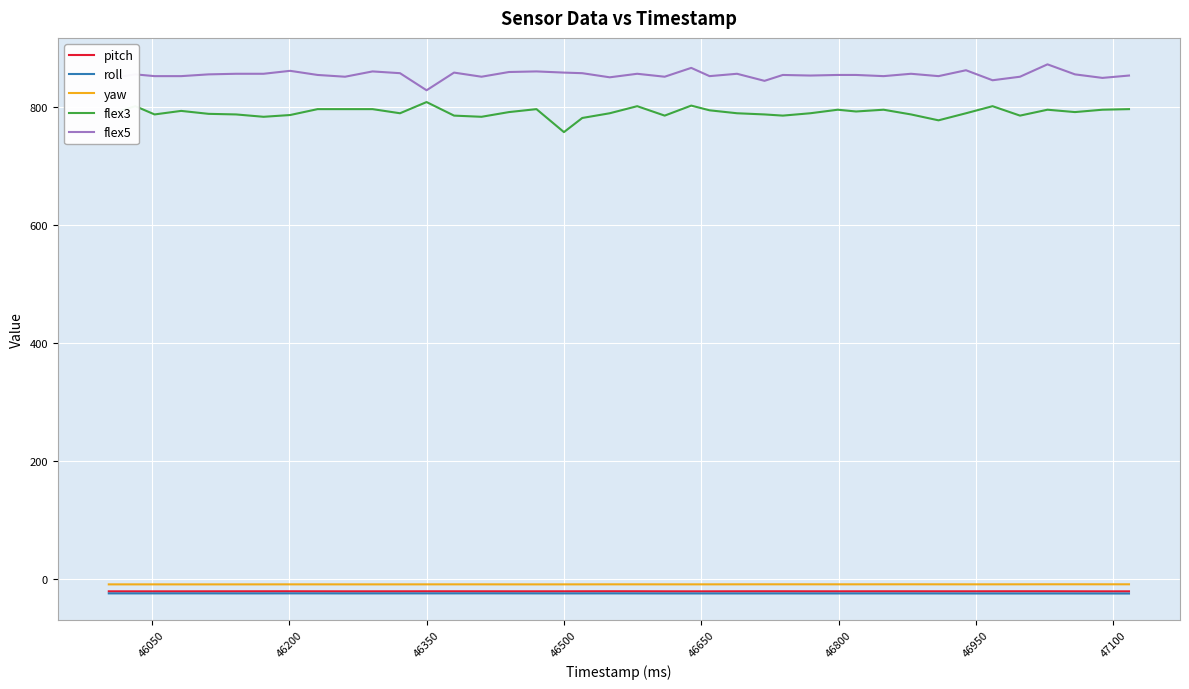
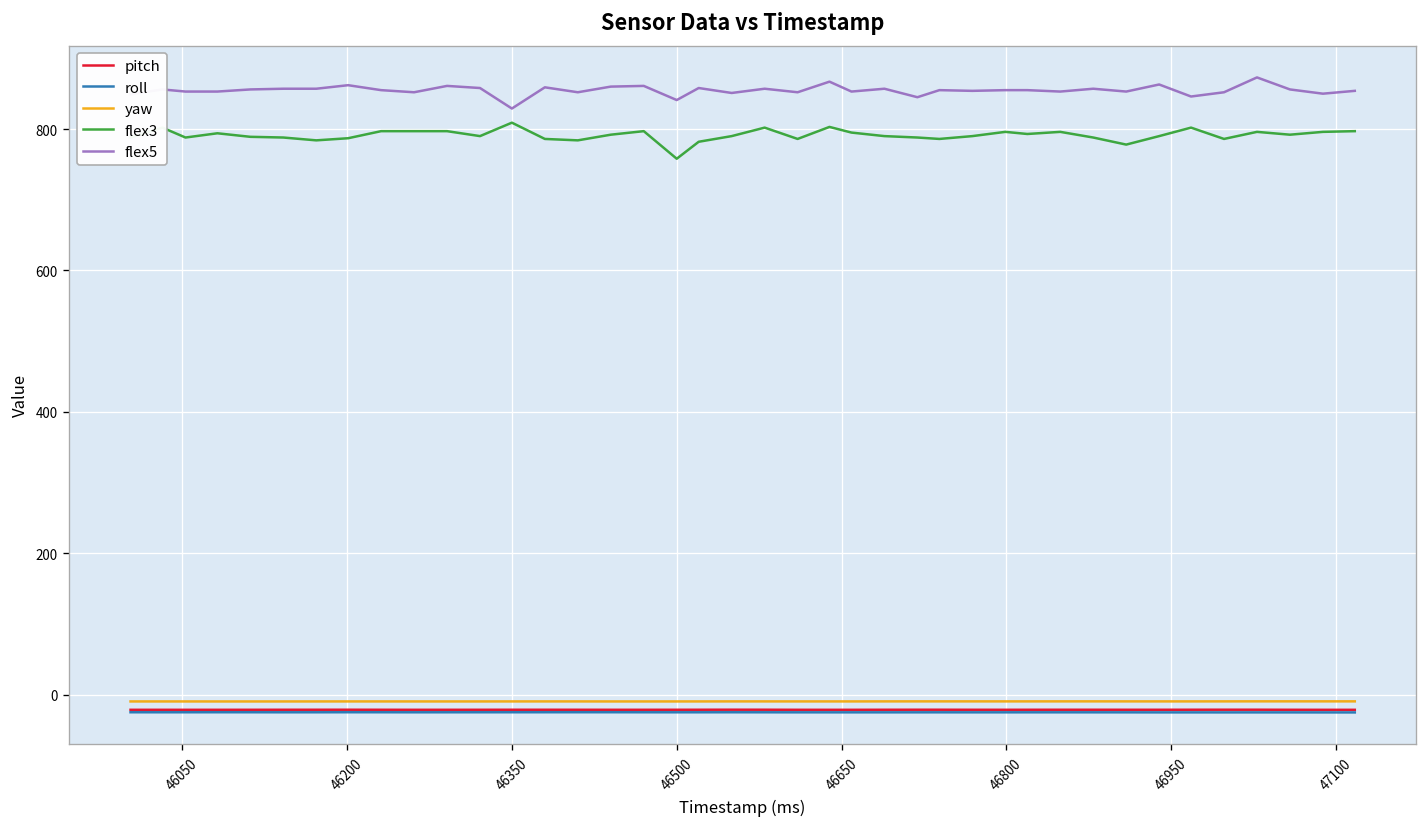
  {
    "yaw": {
      "46350": -10,
      "46500": -10
    },
    "flex3": {
      "46350": 810,
      "46500": 760
    },
    "flex5": {
      "46350": 830,
-     "46500": 860
+     "46500": 840
    }
  }
